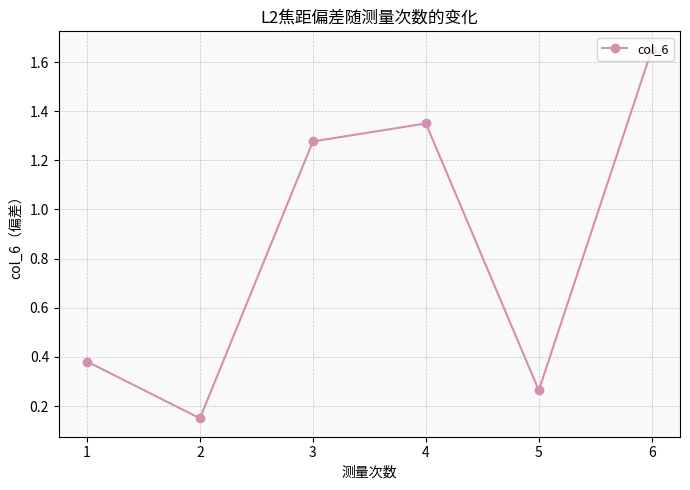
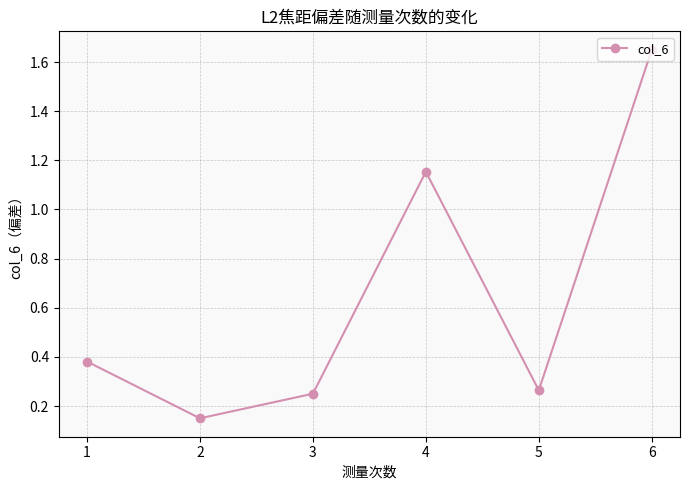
  {
    "1": 0.38,
    "2": 0.15,
-   "3": 1.28,
-   "4": 1.35,
+   "3": 0.25,
+   "4": 1.15,
    "5": 0.26
  }
